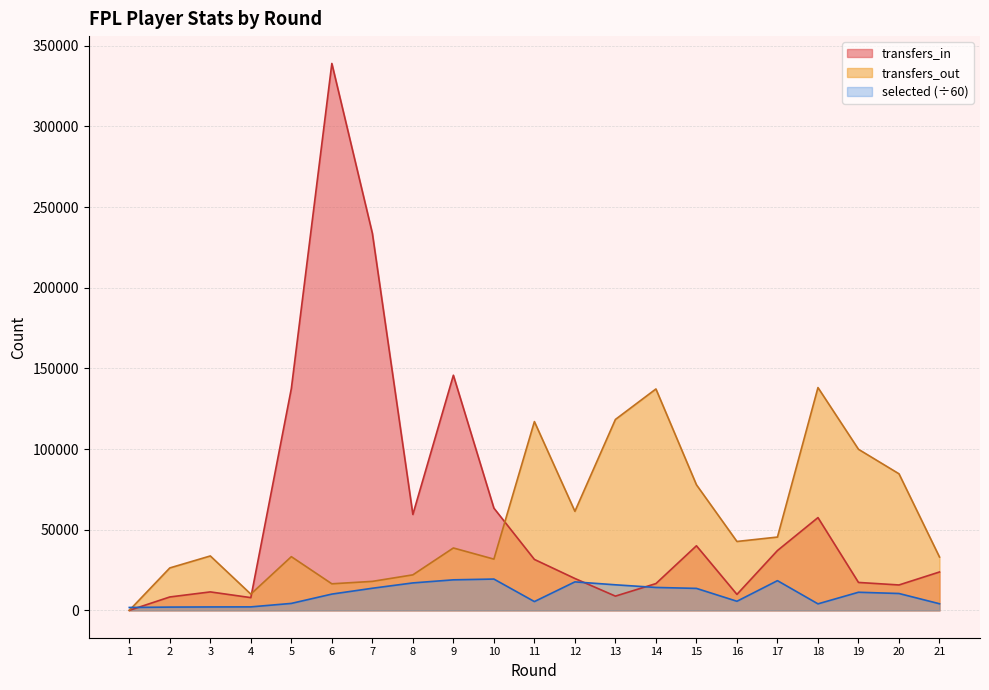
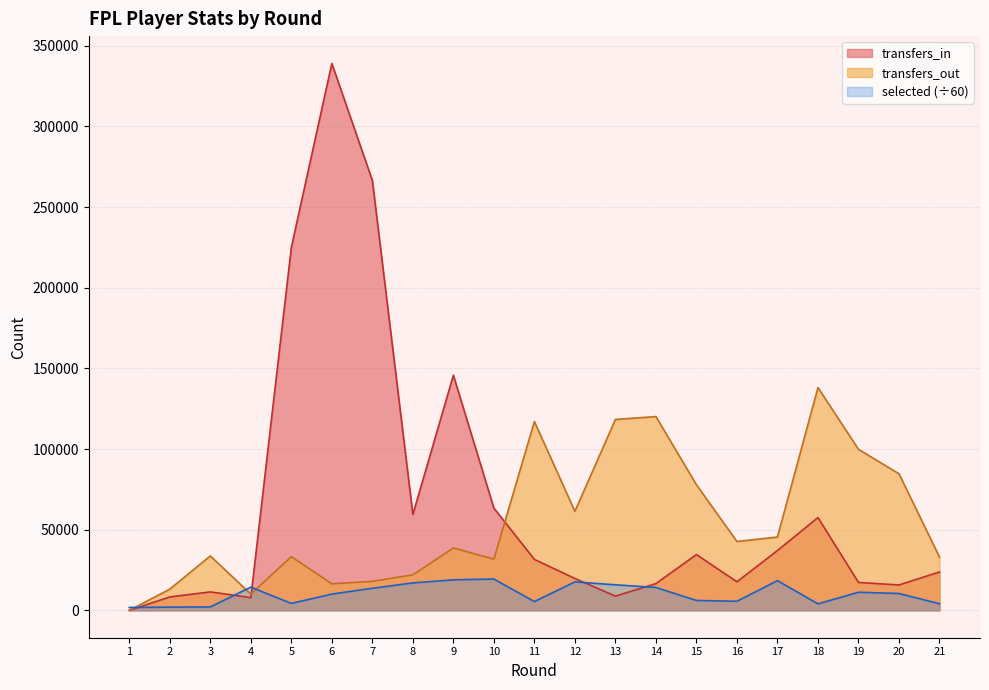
  {
    "transfers_in": {
      "2": 8000,
      "3": 11000,
      "4": 8000,
-     "5": 137000,
+     "5": 225000,
      "6": 339000,
-     "7": 234000,
+     "7": 266000,
      "8": 59000,
      "9": 146000,
      "10": 63000,
      "11": 32000,
      "12": 20000,
      "13": 9000,
      "14": 17000,
-     "15": 40000,
-     "16": 10000,
+     "15": 35000,
+     "16": 18000,
      "17": 37000,
      "18": 58000,
      "19": 17000,
      "20": 16000,
      "21": 24000
    },
    "transfers_out": {
-     "2": 26000,
+     "2": 13000,
      "3": 34000,
      "4": 10000,
      "5": 33000,
      "6": 16000,
      "7": 18000,
      "8": 22000,
      "9": 39000,
      "10": 32000,
      "11": 117000,
      "12": 61000,
      "13": 118000,
-     "14": 137000,
+     "14": 120000,
      "15": 78000,
      "16": 43000,
      "17": 45000,
      "18": 138000,
      "19": 100000,
      "20": 85000,
      "21": 33000
    },
    "selected (÷60)": {
      "1": 2000,
      "2": 2000,
      "3": 2000,
-     "4": 2000,
+     "4": 14000,
      "5": 4000,
      "6": 10000,
      "7": 14000,
      "8": 17000,
      "9": 19000,
      "10": 19000,
      "11": 5000,
      "12": 18000,
      "13": 16000,
      "14": 14000,
-     "15": 14000,
+     "15": 6000,
      "16": 6000,
      "17": 18000,
      "18": 4000,
      "19": 11000,
      "20": 10000,
      "21": 4000
    }
  }
